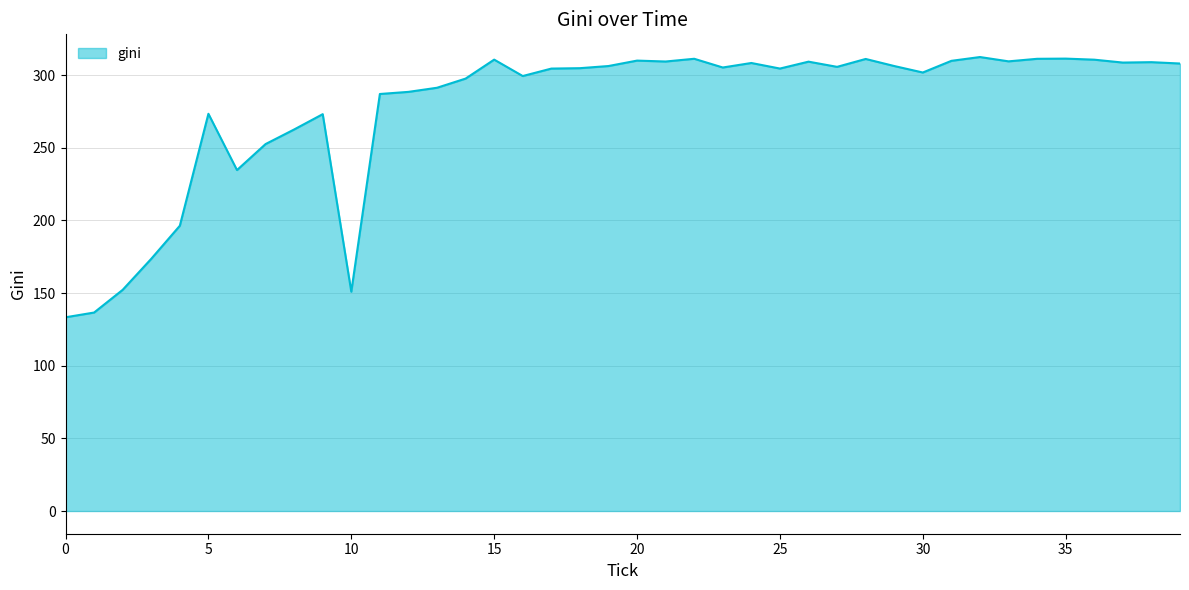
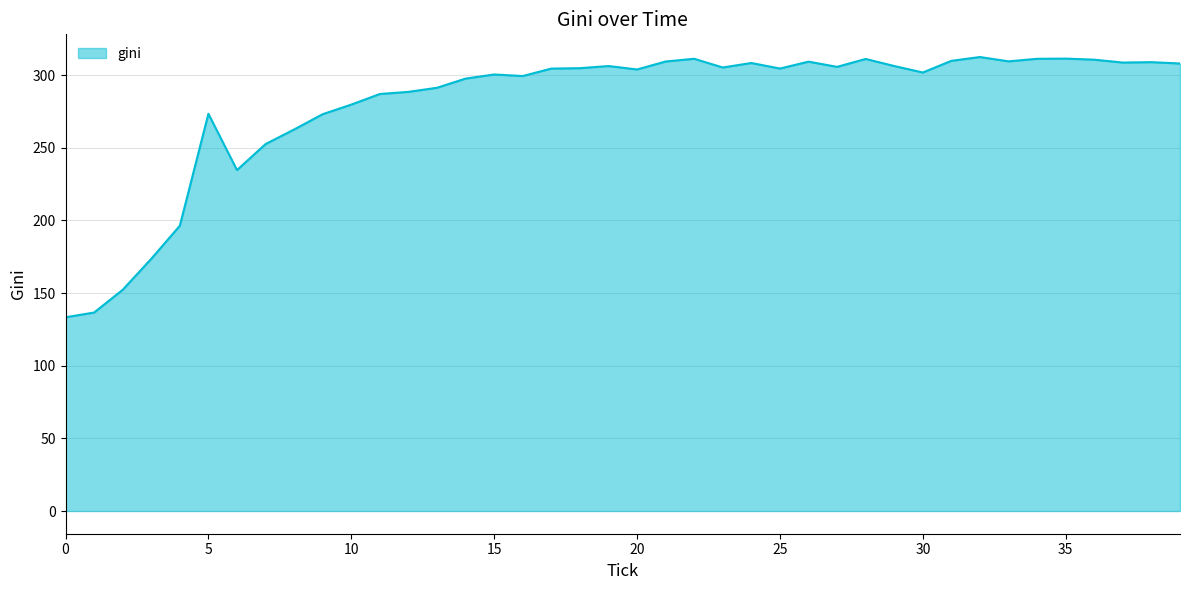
  {
    "0": 133,
    "5": 273,
-   "10": 151,
-   "15": 311,
-   "20": 310,
+   "10": 280,
+   "15": 300,
+   "20": 304,
    "25": 305,
    "30": 302,
    "35": 311
  }
